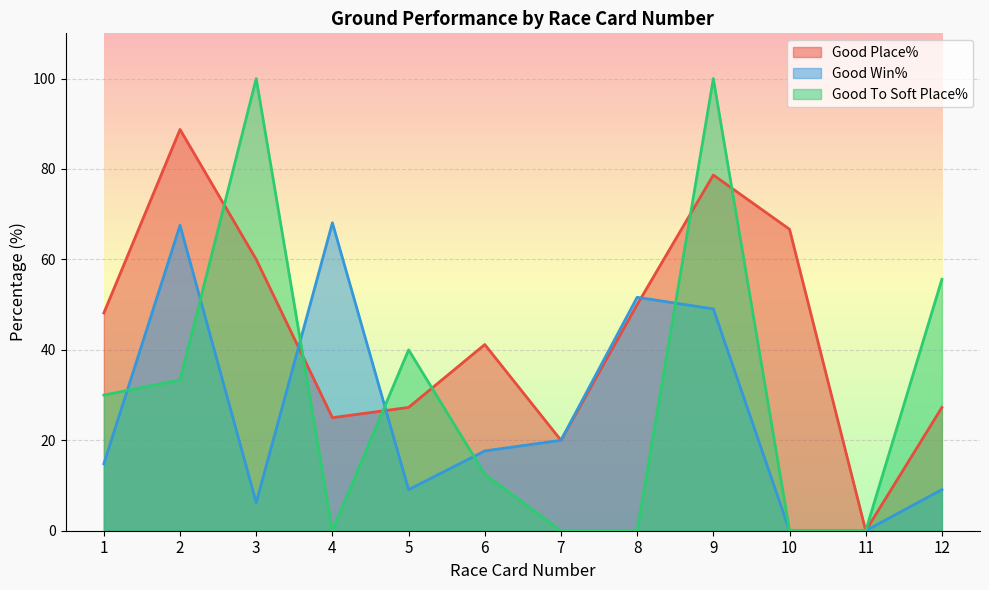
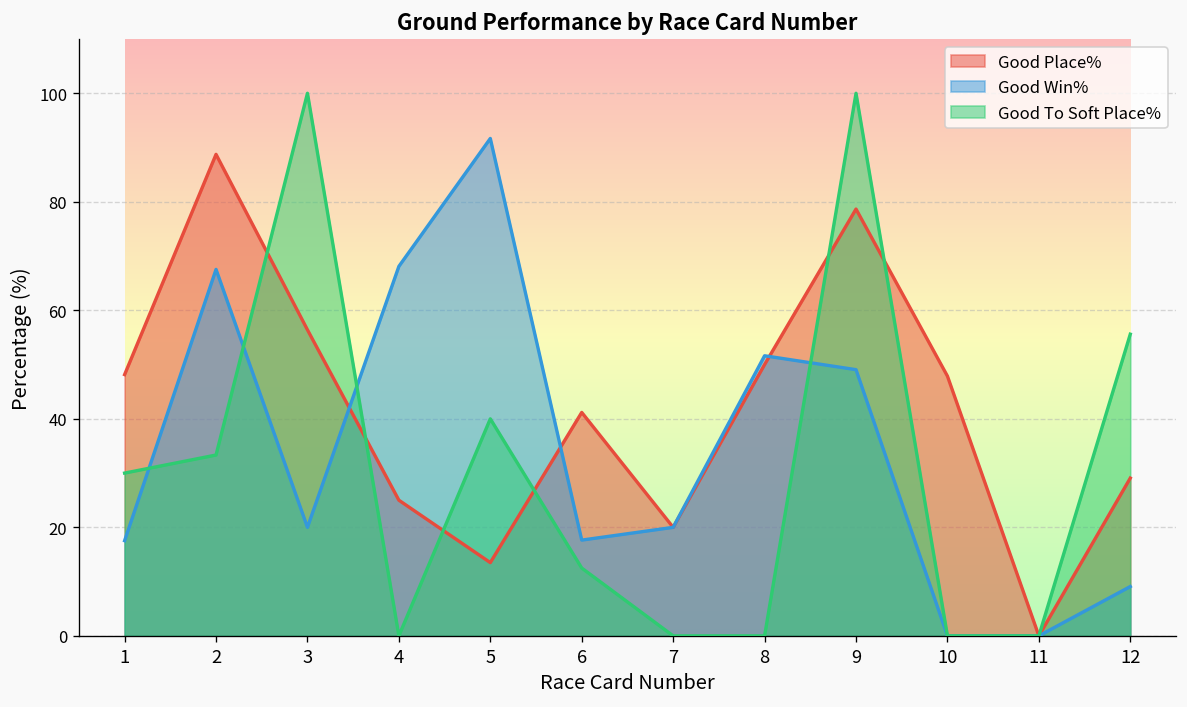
  {
    "Good Place%": {
      "1": 48,
      "2": 89,
-     "3": 60,
+     "3": 56,
      "4": 25,
-     "5": 27,
+     "5": 14,
      "6": 41,
      "8": 50,
      "9": 79,
-     "10": 67,
-     "12": 27
+     "10": 48,
+     "12": 29
    },
    "Good Win%": {
-     "1": 15,
+     "1": 18,
      "2": 68,
-     "3": 6,
+     "3": 20,
      "4": 68,
-     "5": 9,
+     "5": 92,
      "6": 18,
      "8": 52,
      "9": 49,
      "12": 9
    },
    "Good To Soft Place%": {
      "1": 30,
      "2": 33,
      "3": 100,
      "4": 0,
      "5": 40,
      "6": 13,
      "7": 0,
      "8": 0,
      "9": 100,
      "12": 56
    }
  }
